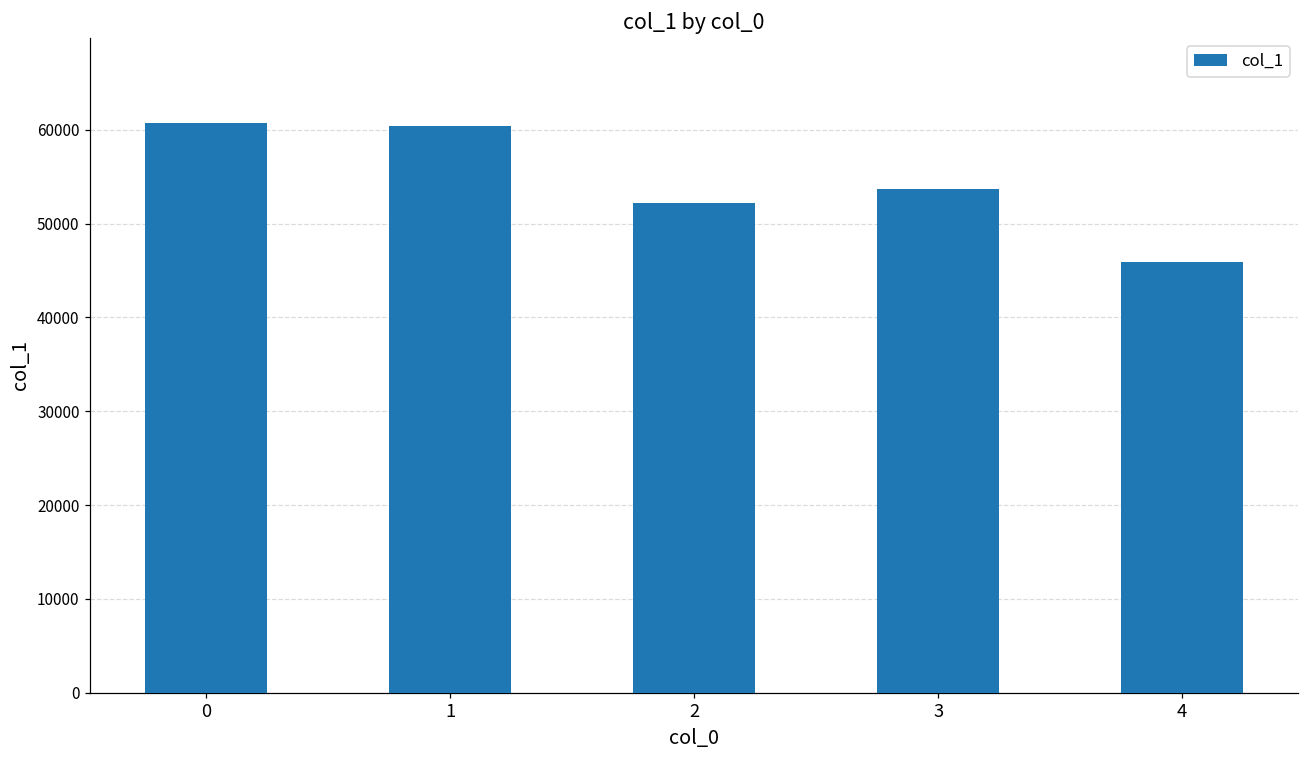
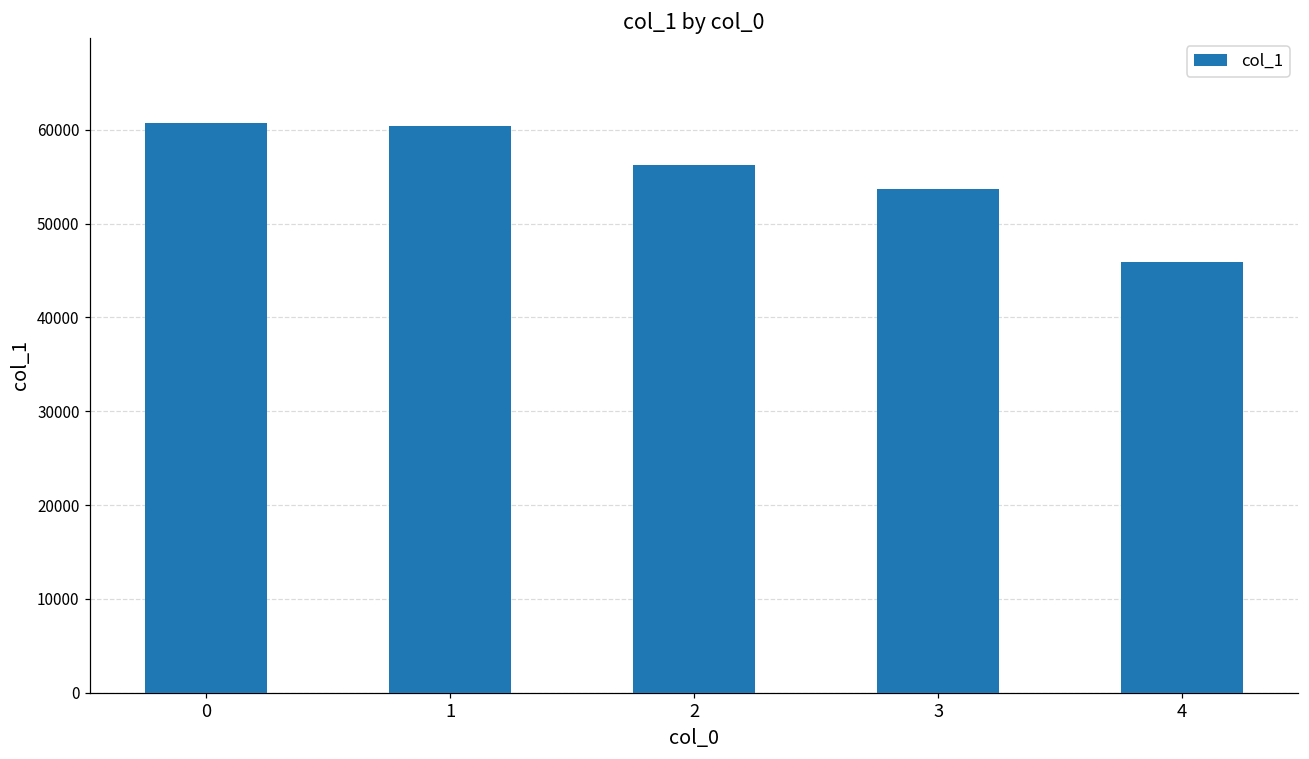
  {
    "0": 61000,
    "1": 60000,
-   "2": 52000,
+   "2": 56000,
    "3": 54000,
    "4": 46000
  }
